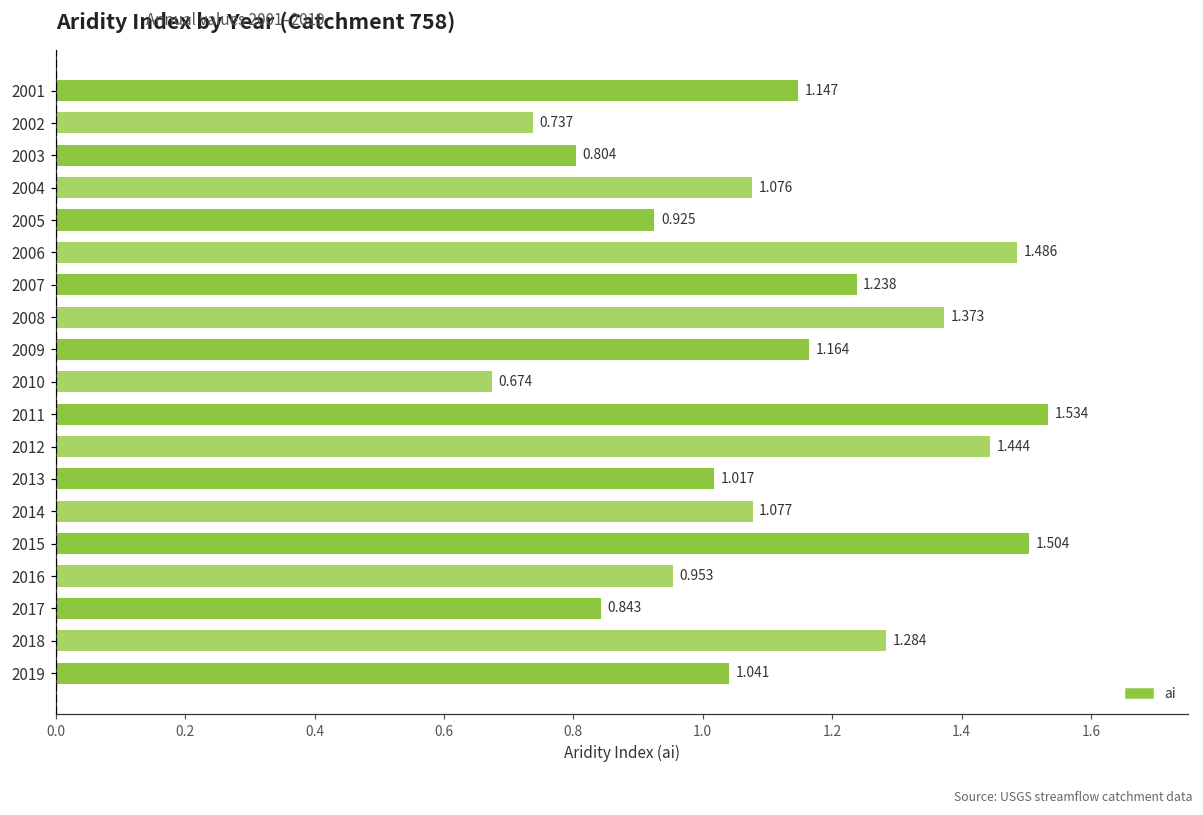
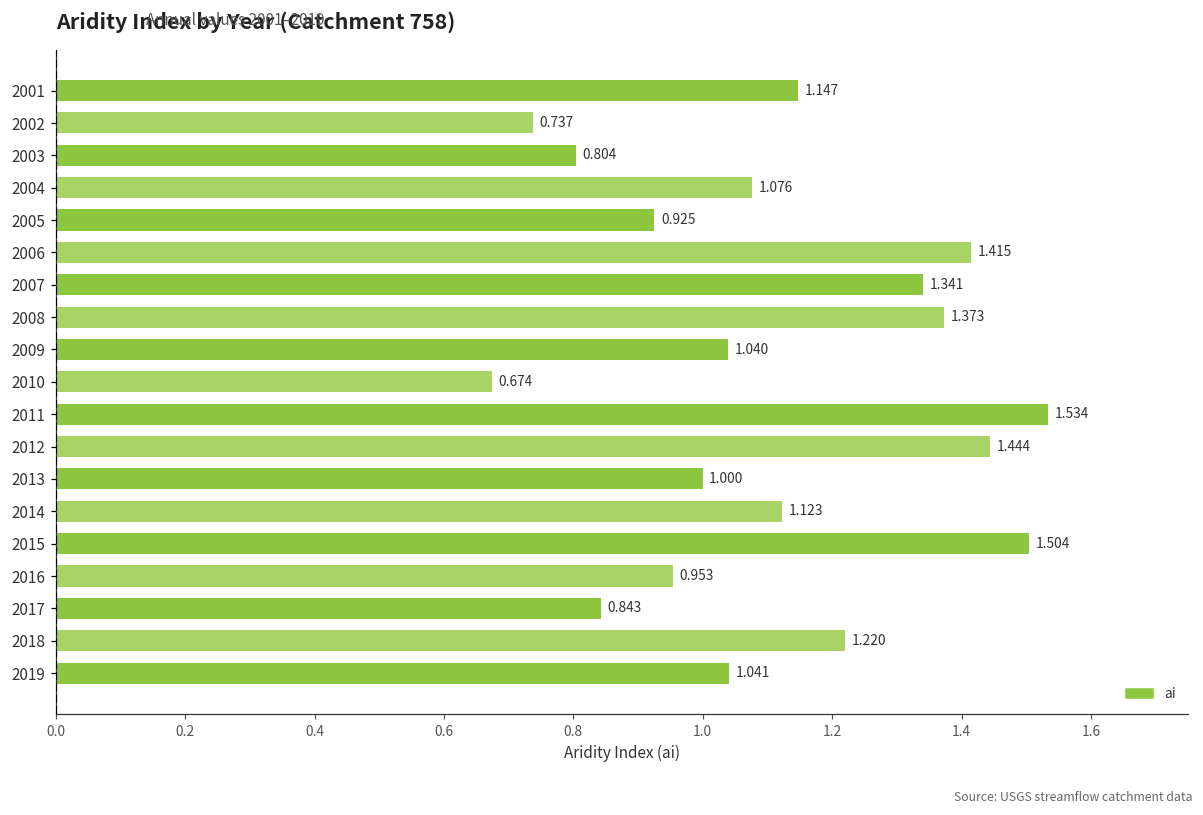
  {
    "2001": 1.147,
    "2002": 0.737,
    "2003": 0.804,
    "2004": 1.076,
    "2005": 0.925,
-   "2006": 1.486,
-   "2007": 1.238,
+   "2006": 1.415,
+   "2007": 1.341,
    "2008": 1.373,
-   "2009": 1.164,
+   "2009": 1.040,
    "2010": 0.674,
    "2011": 1.534,
    "2012": 1.444,
-   "2013": 1.017,
-   "2014": 1.077,
+   "2013": 1.000,
+   "2014": 1.123,
    "2015": 1.504,
    "2016": 0.953,
    "2017": 0.843,
-   "2018": 1.284,
+   "2018": 1.220,
    "2019": 1.041
  }
